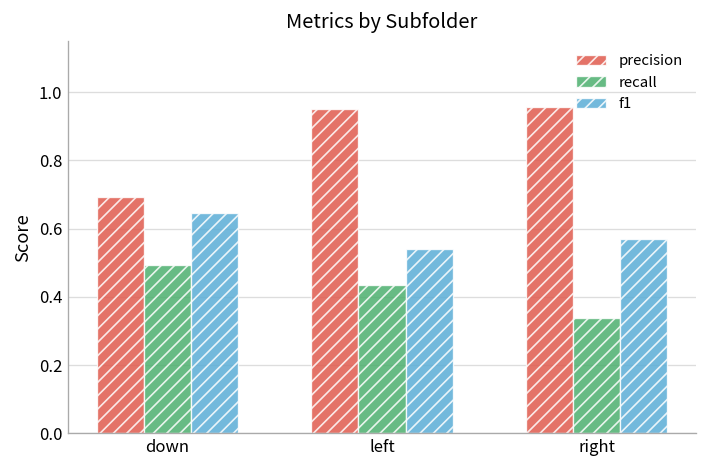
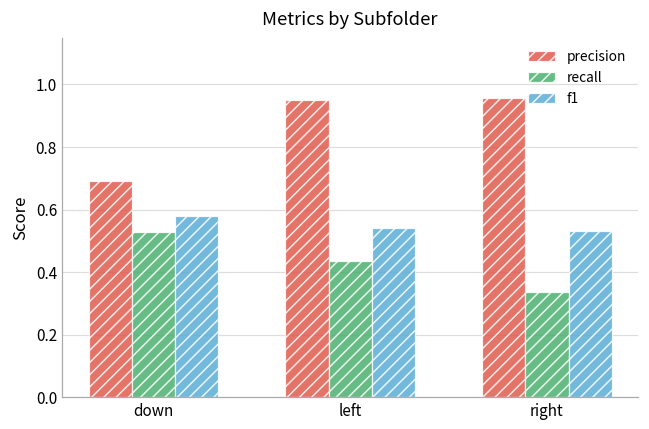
  {
    "precision": {
      "down": 0.69,
      "left": 0.95,
      "right": 0.96
    },
    "recall": {
-     "down": 0.49,
+     "down": 0.53,
      "left": 0.44,
      "right": 0.34
    },
    "f1": {
-     "down": 0.64,
+     "down": 0.58,
      "left": 0.54,
-     "right": 0.57
+     "right": 0.53
    }
  }
